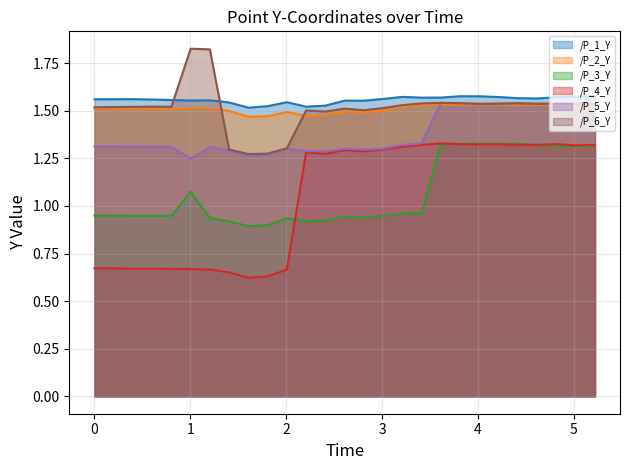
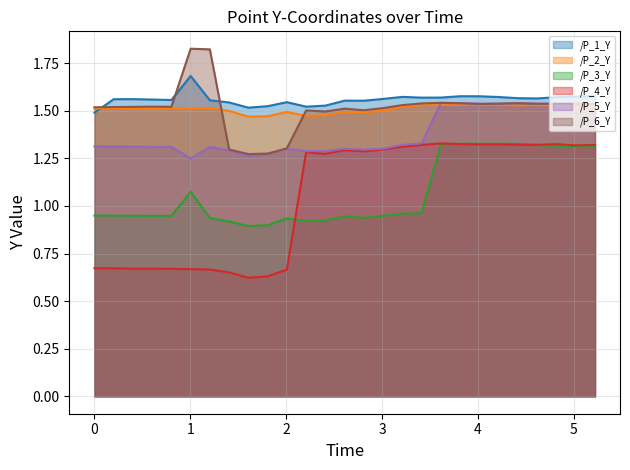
  {
    "/P_1_Y": {
-     "0": 1.56,
-     "1": 1.55
+     "0": 1.49,
+     "1": 1.68
    },
    "/P_3_Y": {
      "0": 0.95,
      "1": 1.07
    },
    "/P_5_Y": {
      "0": 1.31,
      "1": 1.25
    }
  }
